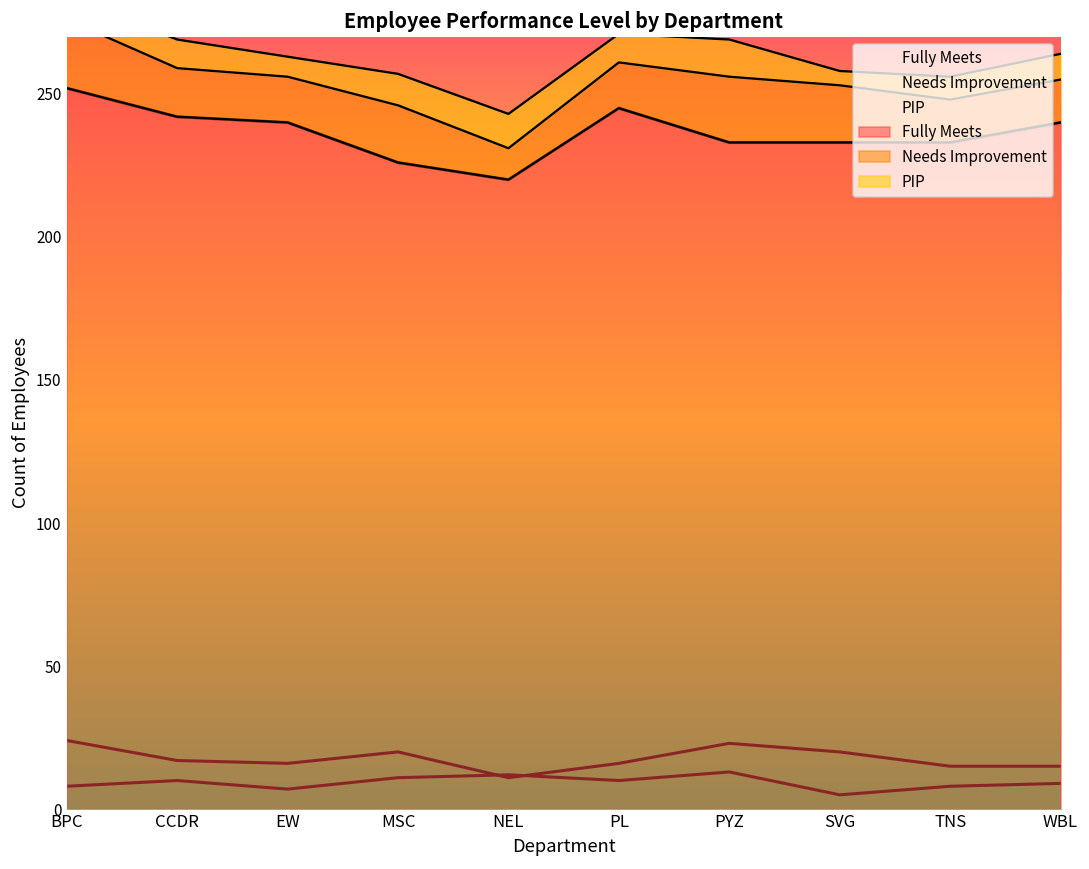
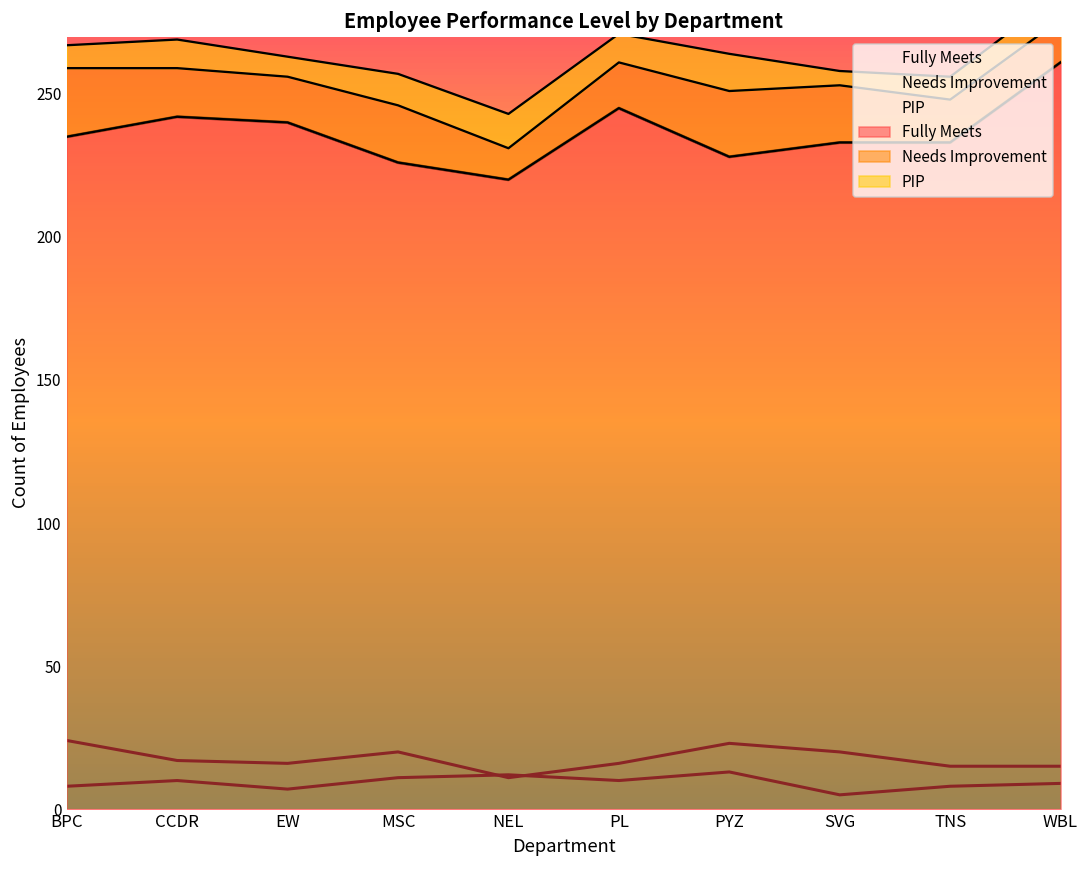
  {
    "Fully Meets": {
-     "BPC": 252,
+     "BPC": 235,
      "CCDR": 242,
      "EW": 240,
      "MSC": 226,
      "NEL": 220,
      "PL": 245,
-     "PYZ": 233,
+     "PYZ": 228,
      "SVG": 233,
-     "WBL": 240
+     "WBL": 261
    }
  }
